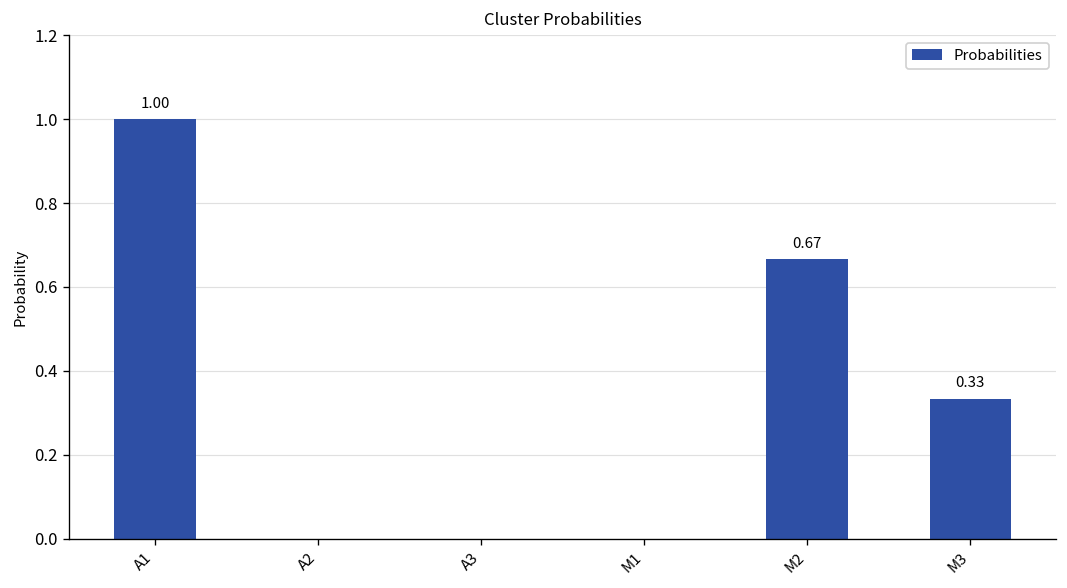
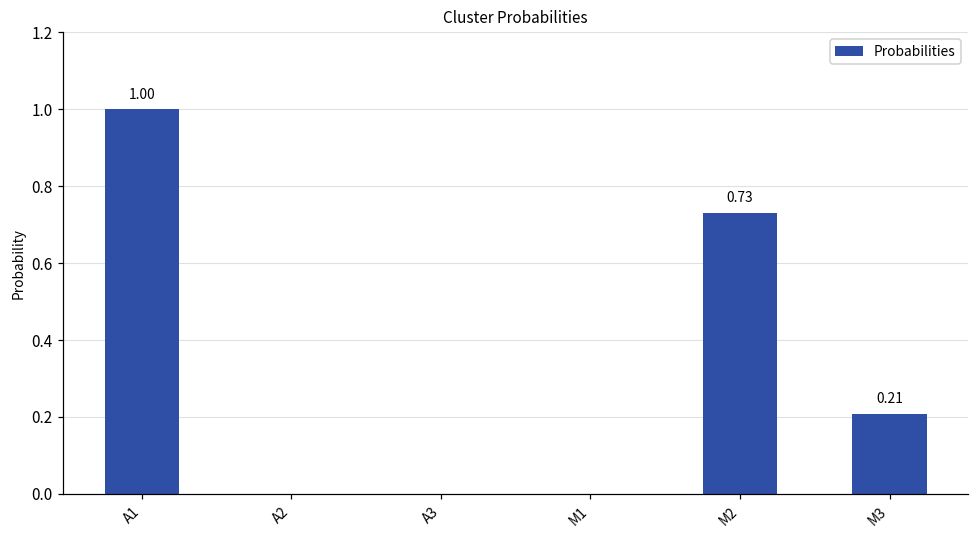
  {
    "A1": 1.00,
-   "M2": 0.67,
-   "M3": 0.33
+   "M2": 0.73,
+   "M3": 0.21
  }
